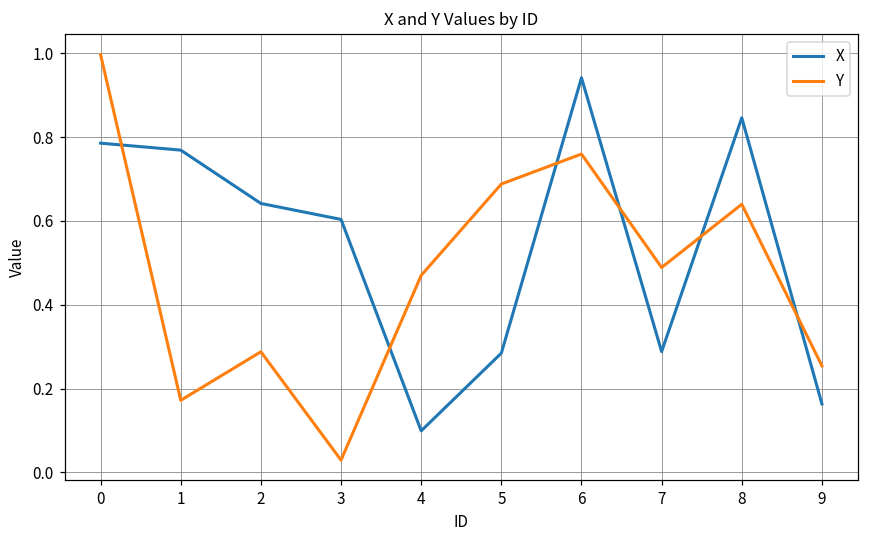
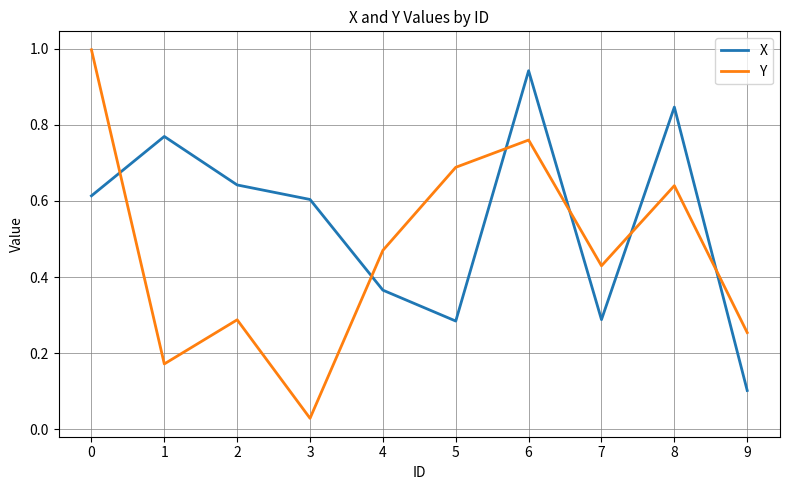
  {
    "X": {
-     "0": 0.79,
+     "0": 0.61,
      "1": 0.77,
      "2": 0.64,
      "3": 0.60,
-     "4": 0.10,
+     "4": 0.37,
      "5": 0.28,
      "6": 0.94,
      "7": 0.29,
      "8": 0.85,
-     "9": 0.16
+     "9": 0.10
    },
    "Y": {
      "0": 1.00,
      "1": 0.17,
      "2": 0.29,
      "3": 0.03,
      "4": 0.47,
      "5": 0.69,
      "6": 0.76,
-     "7": 0.49,
+     "7": 0.43,
      "8": 0.64,
      "9": 0.25
    }
  }
